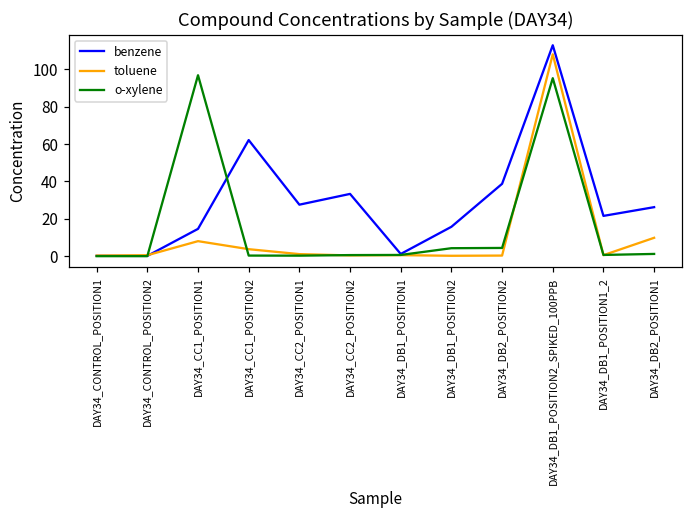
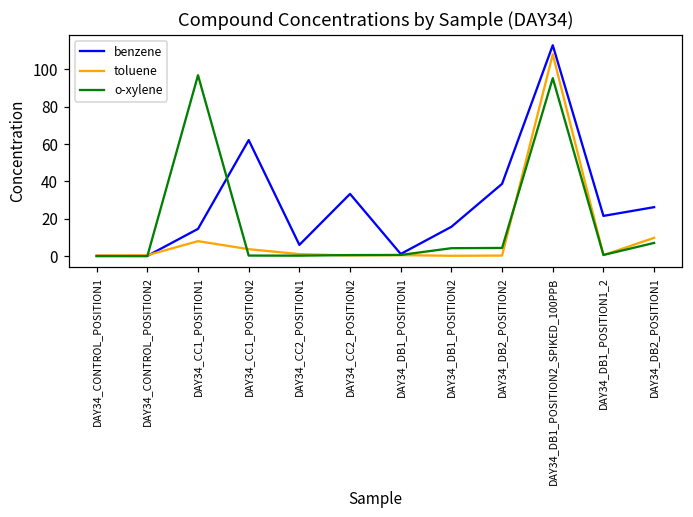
  {
    "benzene": {
      "DAY34_CC1_POSITION1": 15,
      "DAY34_CC1_POSITION2": 62,
-     "DAY34_CC2_POSITION1": 28,
+     "DAY34_CC2_POSITION1": 6,
      "DAY34_CC2_POSITION2": 33,
      "DAY34_DB1_POSITION2": 16,
      "DAY34_DB2_POSITION2": 39,
      "DAY34_DB1_POSITION2_SPIKED_100PPB": 113,
      "DAY34_DB1_POSITION1_2": 22,
      "DAY34_DB2_POSITION1": 26
    },
    "toluene": {
      "DAY34_CC1_POSITION1": 8,
      "DAY34_CC1_POSITION2": 4,
      "DAY34_DB1_POSITION2": 0,
      "DAY34_DB2_POSITION2": 0,
      "DAY34_DB1_POSITION2_SPIKED_100PPB": 108,
      "DAY34_DB2_POSITION1": 10
    },
    "o-xylene": {
      "DAY34_CC1_POSITION1": 97,
      "DAY34_CC1_POSITION2": 0,
      "DAY34_DB1_POSITION2": 4,
      "DAY34_DB2_POSITION2": 4,
      "DAY34_DB1_POSITION2_SPIKED_100PPB": 95,
-     "DAY34_DB2_POSITION1": 1
+     "DAY34_DB2_POSITION1": 7
    }
  }
